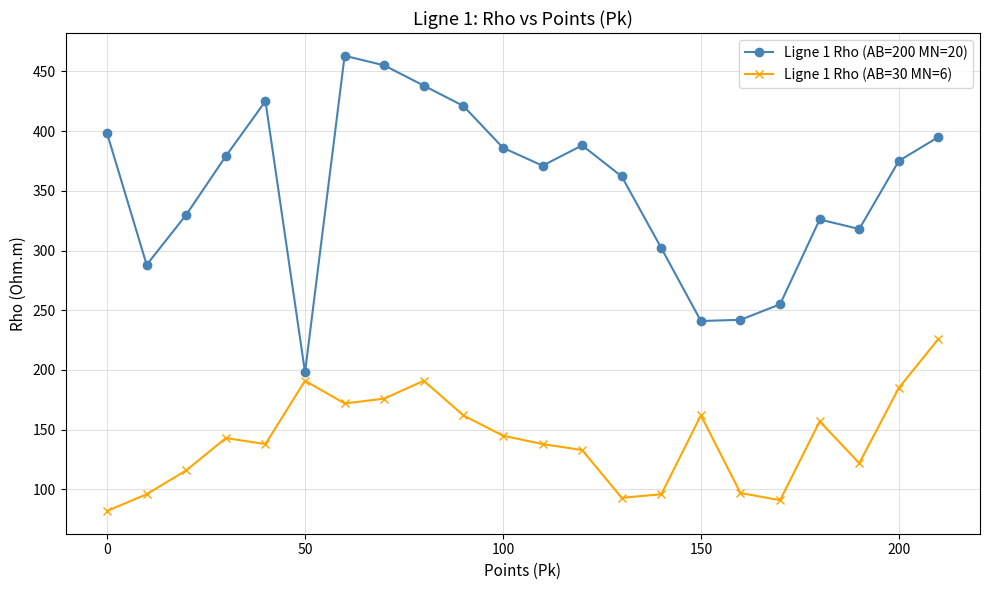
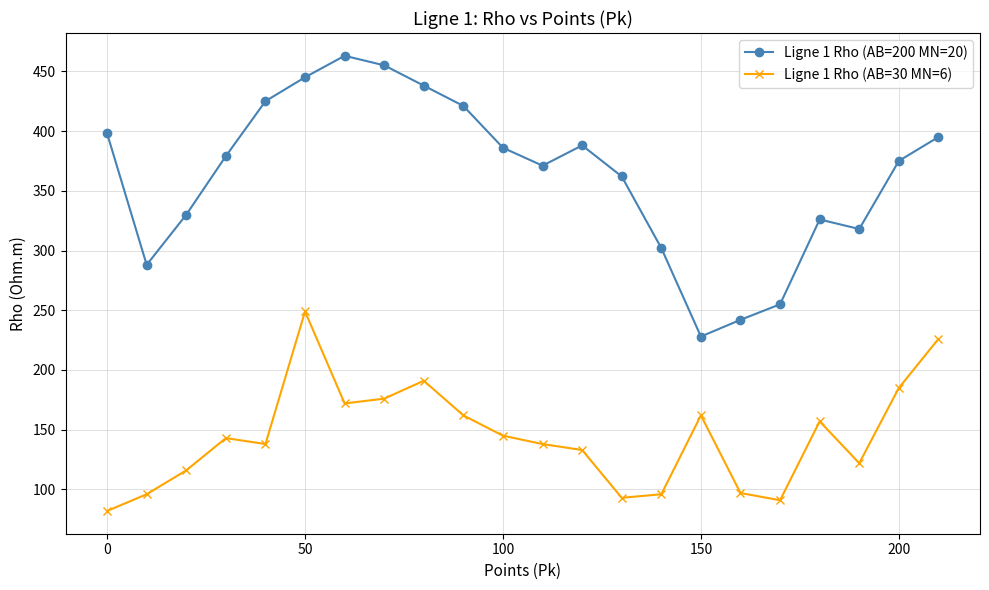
  {
    "Ligne 1 Rho (AB=200 MN=20)": {
      "0": 398,
-     "50": 198,
+     "50": 445,
      "100": 386,
-     "150": 241,
+     "150": 228,
      "200": 375
    },
    "Ligne 1 Rho (AB=30 MN=6)": {
      "0": 82,
-     "50": 191,
+     "50": 249,
      "100": 145,
      "150": 162,
      "200": 185
    }
  }
